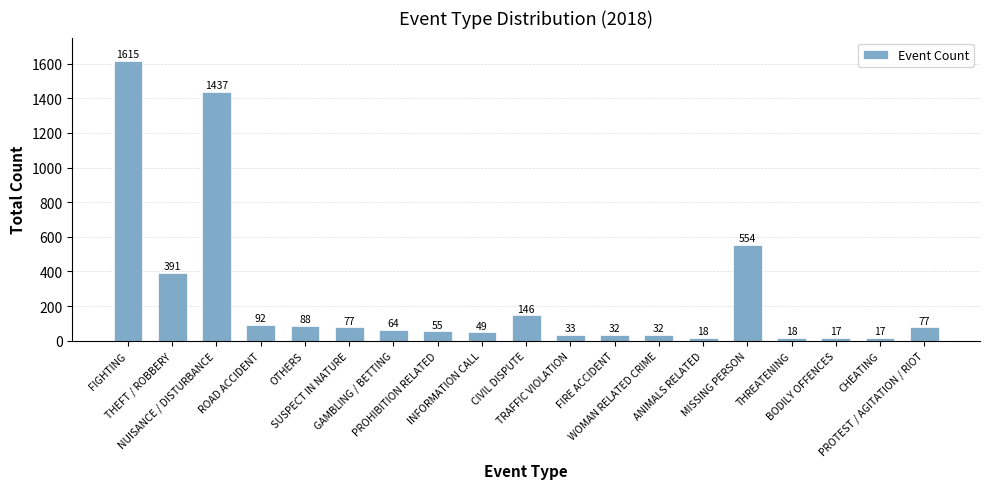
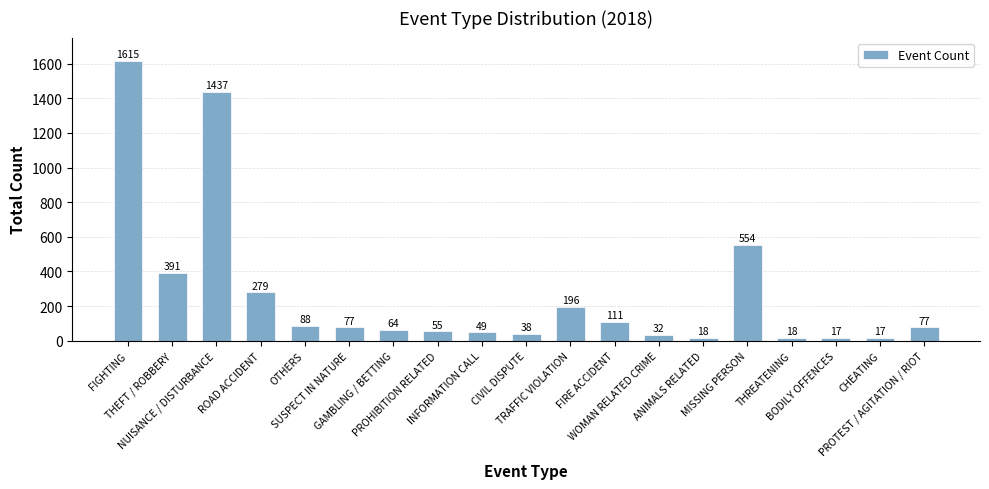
  {
    "FIGHTING": 1615,
    "THEFT / ROBBERY": 391,
    "NUISANCE / DISTURBANCE": 1437,
-   "ROAD ACCIDENT": 92,
+   "ROAD ACCIDENT": 279,
    "OTHERS": 88,
    "SUSPECT IN NATURE": 77,
    "GAMBLING / BETTING": 64,
    "PROHIBITION RELATED": 55,
    "INFORMATION CALL": 49,
-   "CIVIL DISPUTE": 146,
-   "TRAFFIC VIOLATION": 33,
-   "FIRE ACCIDENT": 32,
+   "CIVIL DISPUTE": 38,
+   "TRAFFIC VIOLATION": 196,
+   "FIRE ACCIDENT": 111,
    "WOMAN RELATED CRIME": 32,
    "ANIMALS RELATED": 18,
    "MISSING PERSON": 554,
    "THREATENING": 18,
    "BODILY OFFENCES": 17,
    "CHEATING": 17,
    "PROTEST / AGITATION / RIOT": 77
  }
